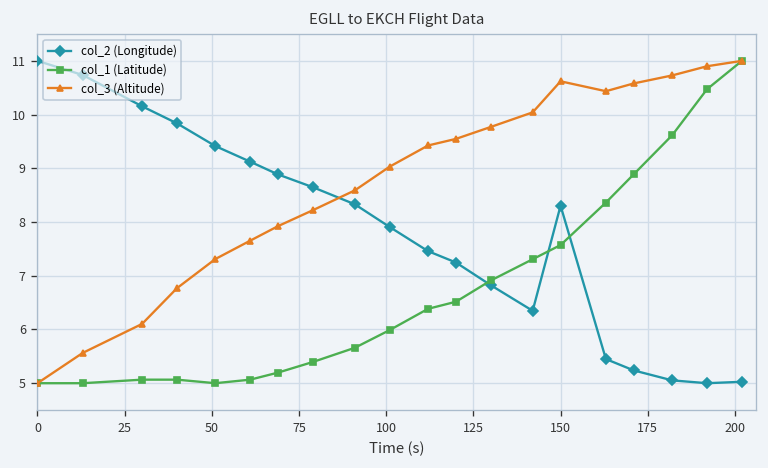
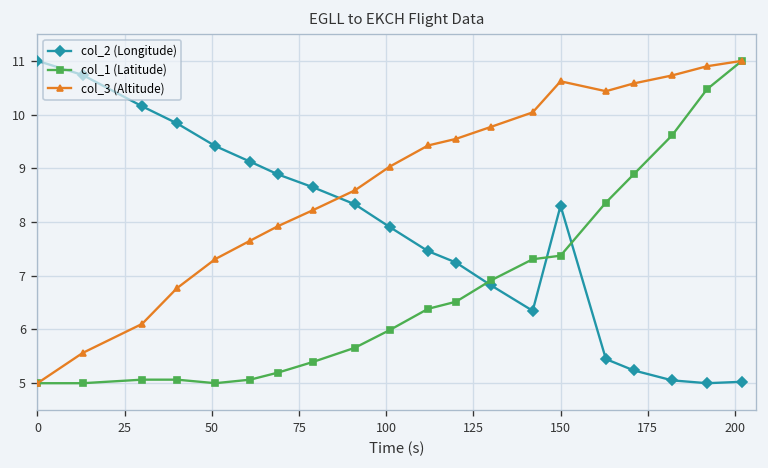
  {
    "col_2 (Longitude)": {
      "0": 11.0,
      "150": 8.3
    },
    "col_1 (Latitude)": {
-     "150": 7.6
+     "150": 7.4
    },
    "col_3 (Altitude)": {
      "150": 10.6
    }
  }
